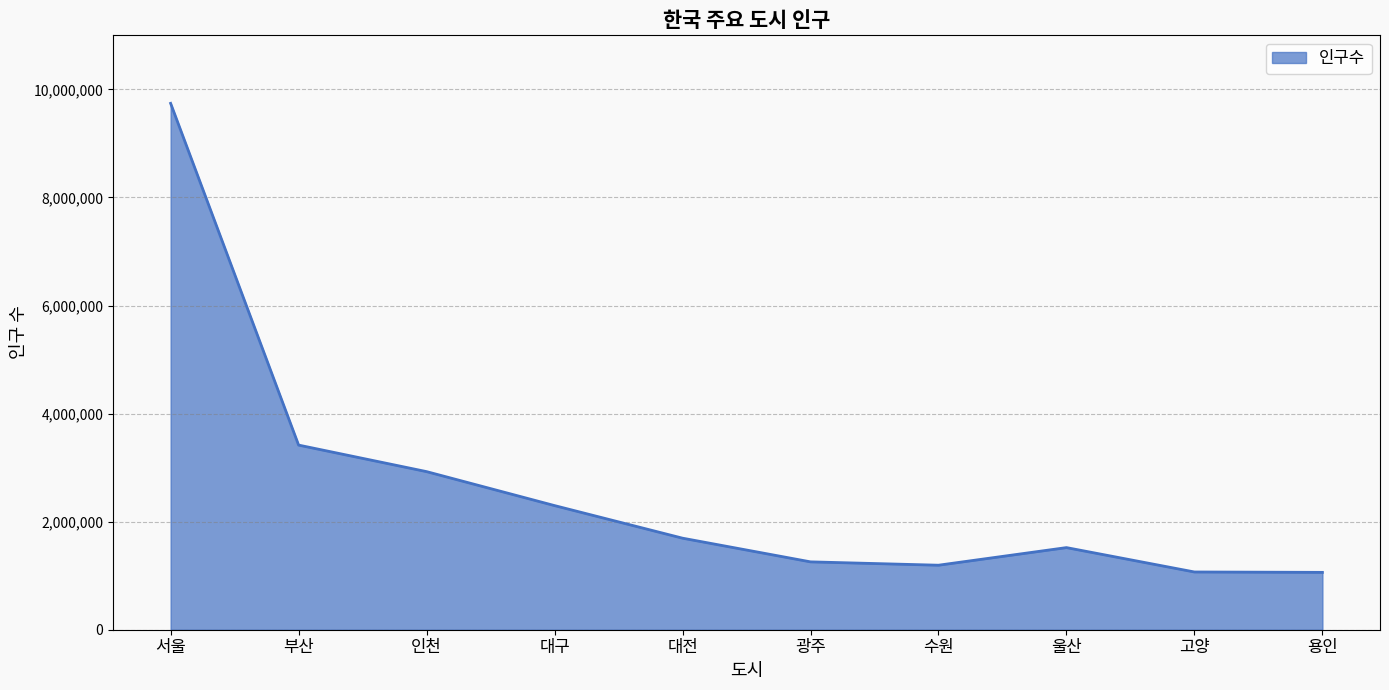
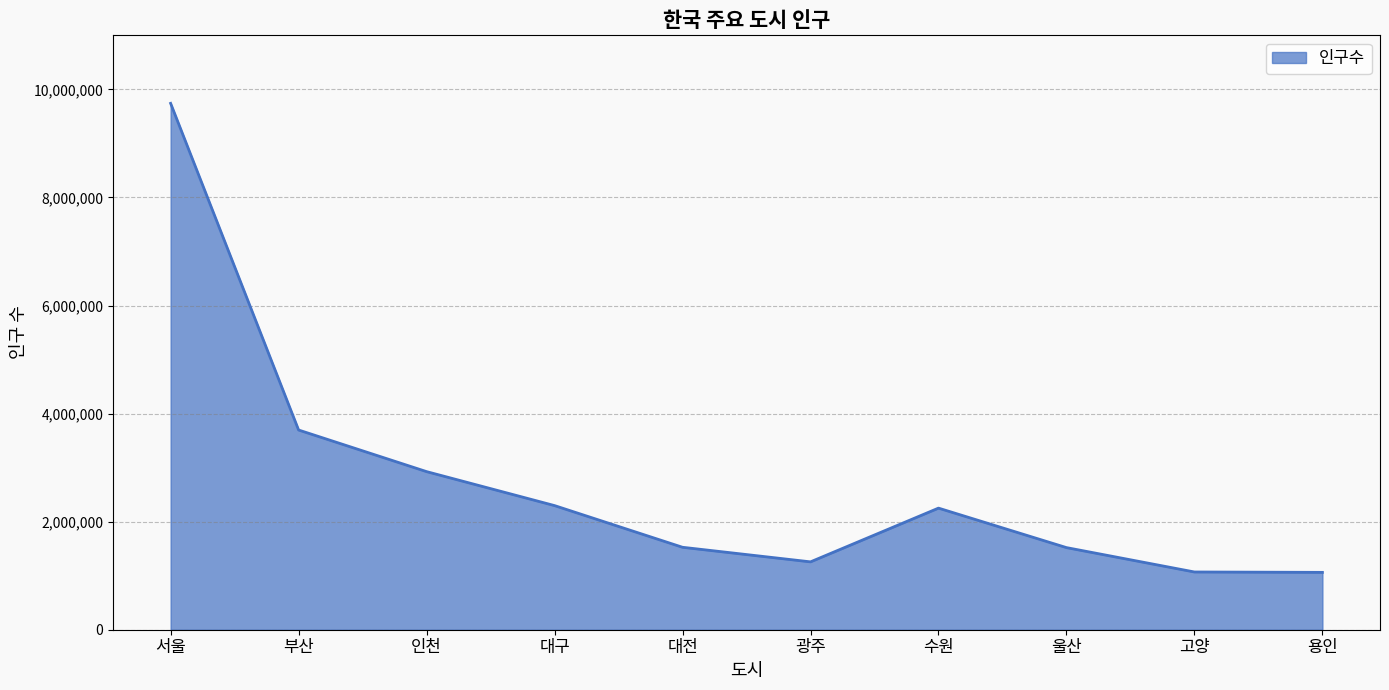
  {
    "서울": "9,700,000",
-   "부산": "3,400,000",
+   "부산": "3,700,000",
    "인천": "2,900,000",
    "대구": "2,300,000",
-   "대전": "1,700,000",
+   "대전": "1,500,000",
    "광주": "1,300,000",
-   "수원": "1,200,000",
+   "수원": "2,300,000",
    "울산": "1,500,000",
    "고양": "1,100,000",
    "용인": "1,100,000"
  }
